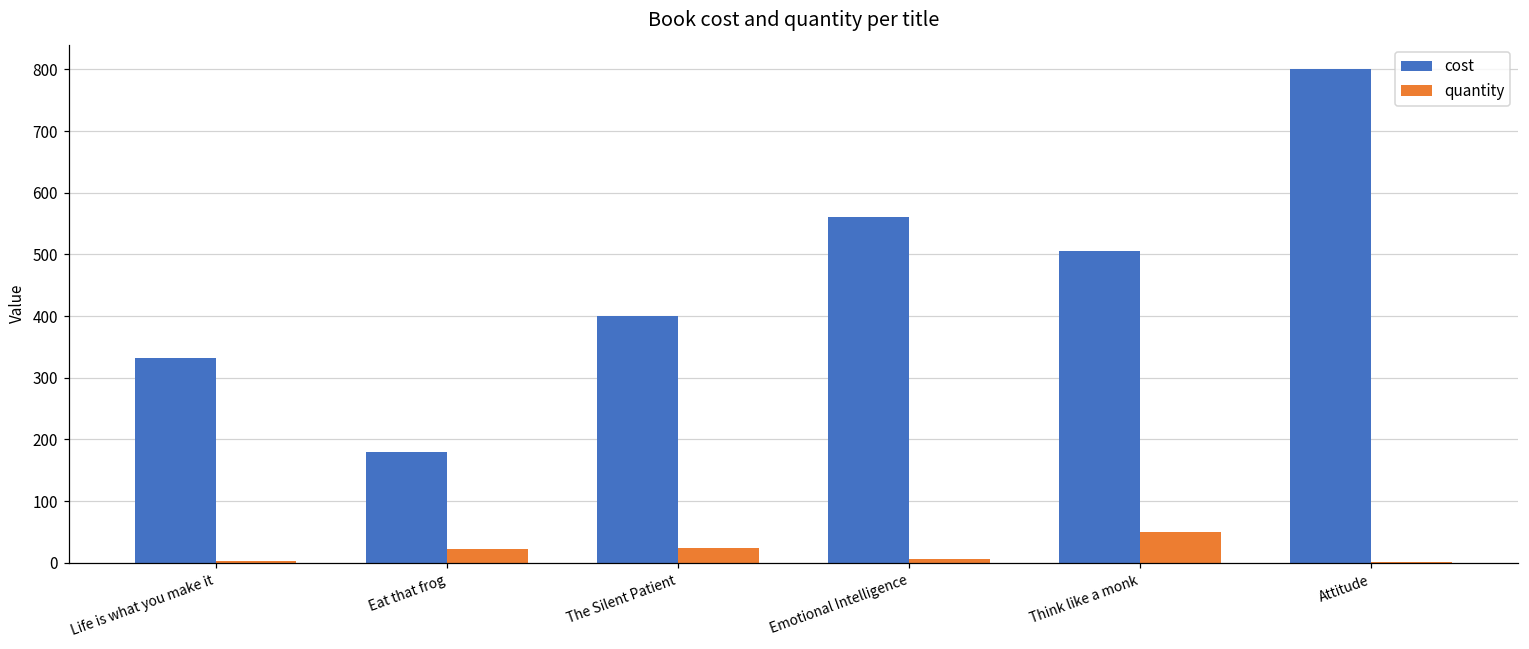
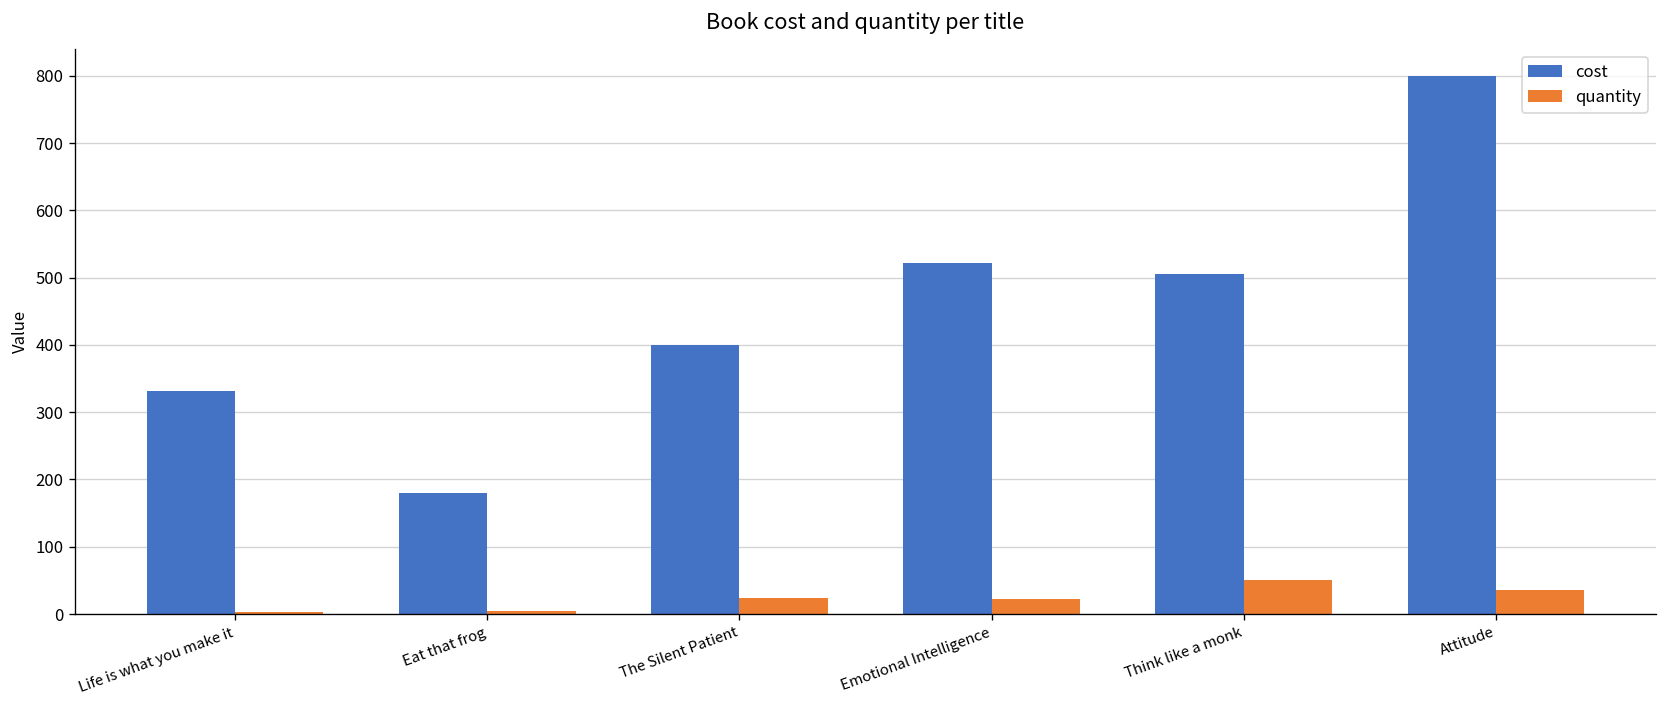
  {
    "cost": {
      "Life is what you make it": 330,
      "Eat that frog": 180,
      "The Silent Patient": 400,
-     "Emotional Intelligence": 560,
+     "Emotional Intelligence": 520,
      "Think like a monk": 510,
      "Attitude": 800
    },
    "quantity": {
-     "Eat that frog": 20,
+     "Eat that frog": 10,
      "The Silent Patient": 20,
-     "Emotional Intelligence": 10,
+     "Emotional Intelligence": 20,
      "Think like a monk": 50,
-     "Attitude": 0
+     "Attitude": 40
    }
  }
